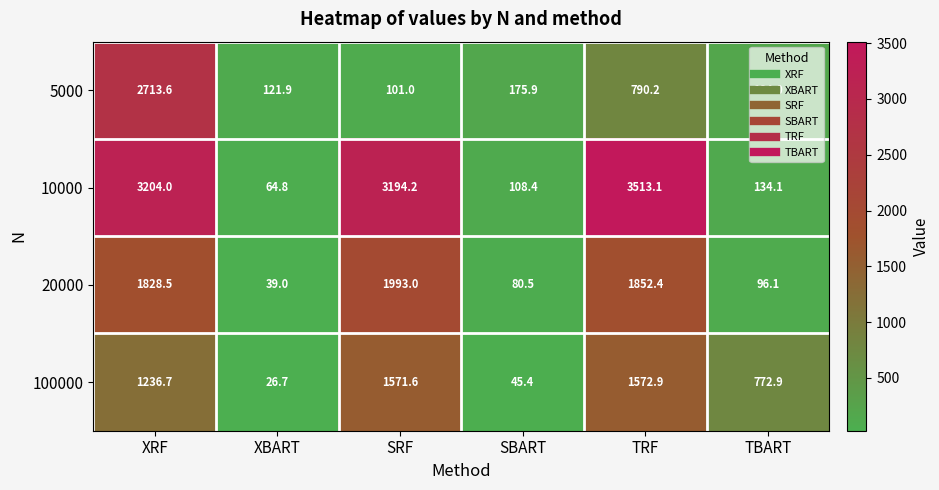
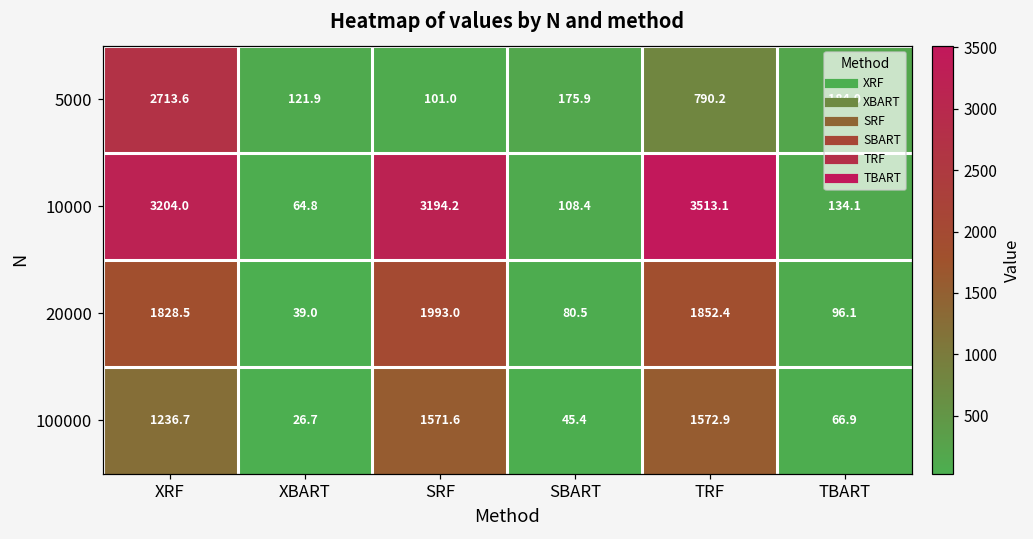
  {
    "5000": {
      "XRF": 2713.6,
      "XBART": 121.9,
      "SRF": 101.0,
      "SBART": 175.9,
      "TRF": 790.2
    },
    "10000": {
      "XRF": 3204.0,
      "XBART": 64.8,
      "SRF": 3194.2,
      "SBART": 108.4,
      "TRF": 3513.1,
      "TBART": 134.1
    },
    "20000": {
      "XRF": 1828.5,
      "XBART": 39.0,
      "SRF": 1993.0,
      "SBART": 80.5,
      "TRF": 1852.4,
      "TBART": 96.1
    },
    "100000": {
      "XRF": 1236.7,
      "XBART": 26.7,
      "SRF": 1571.6,
      "SBART": 45.4,
      "TRF": 1572.9,
-     "TBART": 772.9
+     "TBART": 66.9
    }
  }
